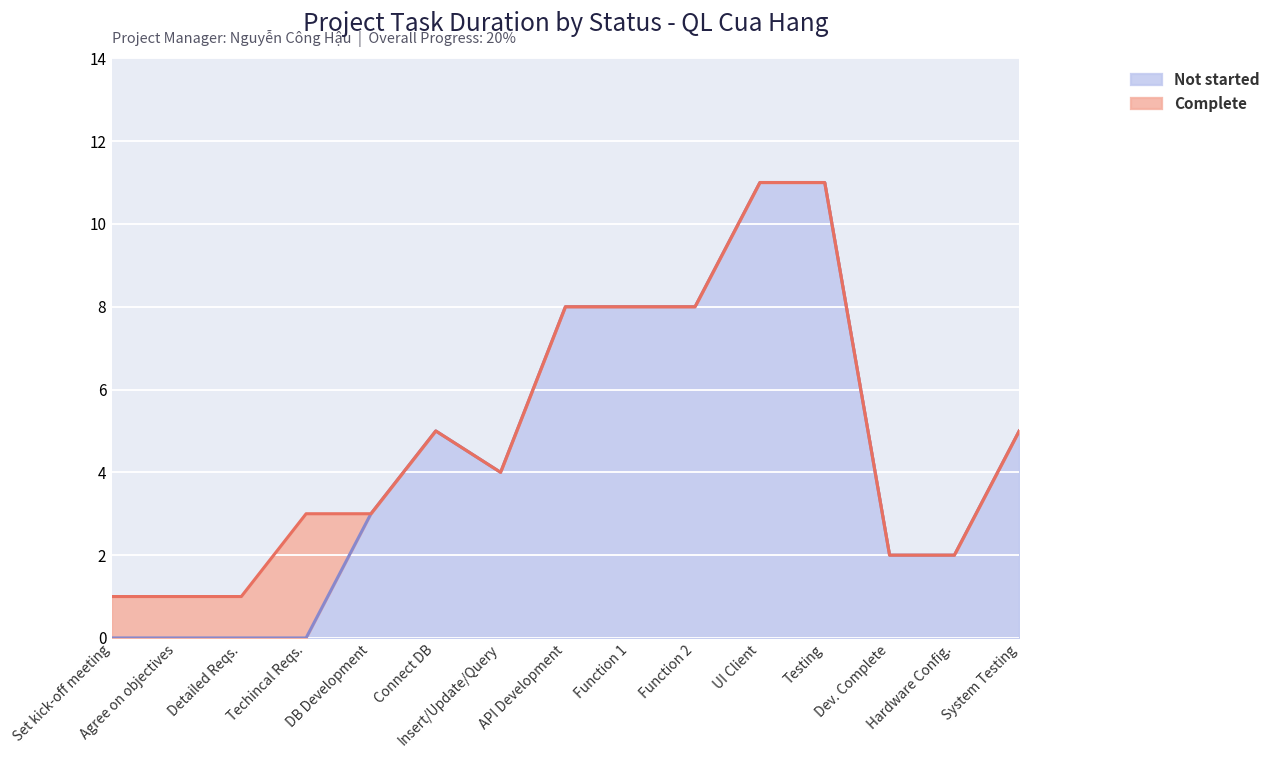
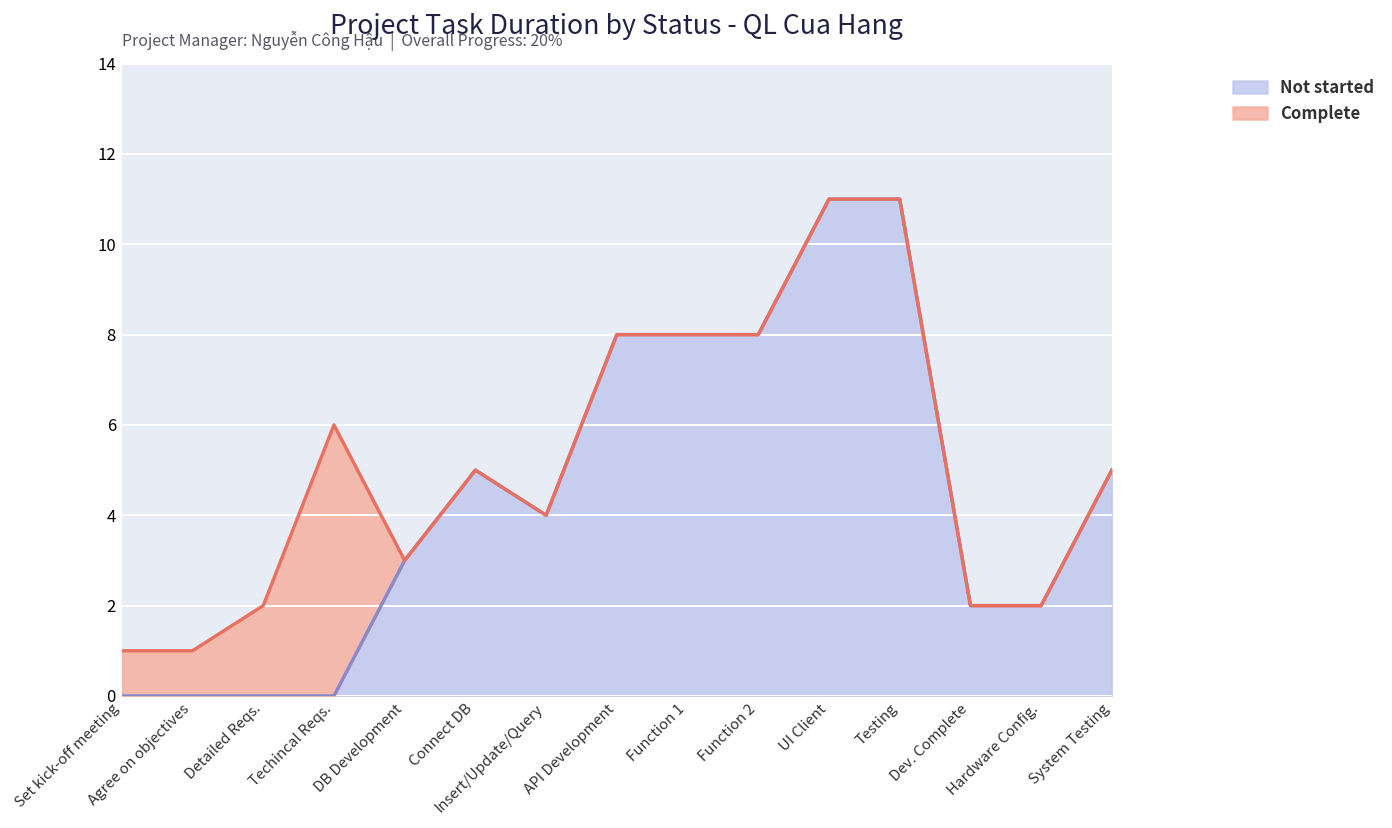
  {
    "Not started": {
      "Set kick-off meeting": 0,
      "Agree on objectives": 0,
      "Detailed Reqs.": 0,
      "Techincal Reqs.": 0
    },
    "Complete": {
      "Set kick-off meeting": 1,
      "Agree on objectives": 1,
-     "Detailed Reqs.": 1,
-     "Techincal Reqs.": 3
+     "Detailed Reqs.": 2,
+     "Techincal Reqs.": 6
    }
  }
